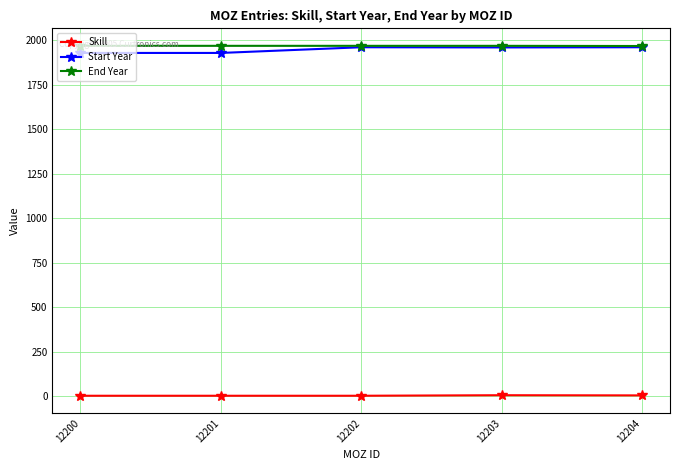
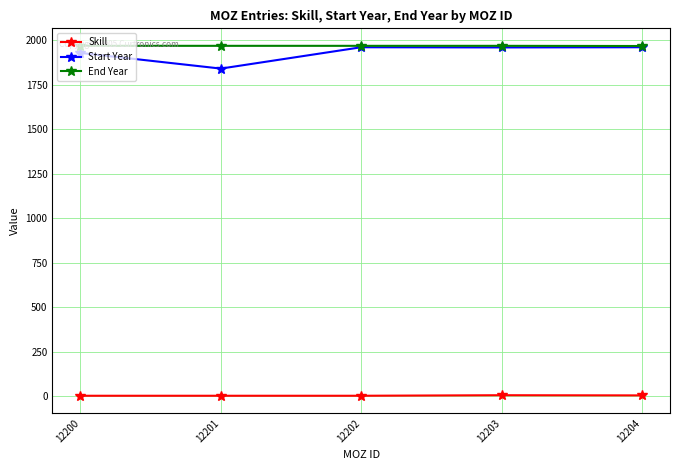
  {
    "Skill": {
      "12200": 0,
      "12201": 0,
      "12202": 0,
      "12203": 10,
      "12204": 0
    },
    "Start Year": {
-     "12201": 1930
+     "12201": 1840
    },
    "End Year": {
      "12201": 1970
    }
  }
